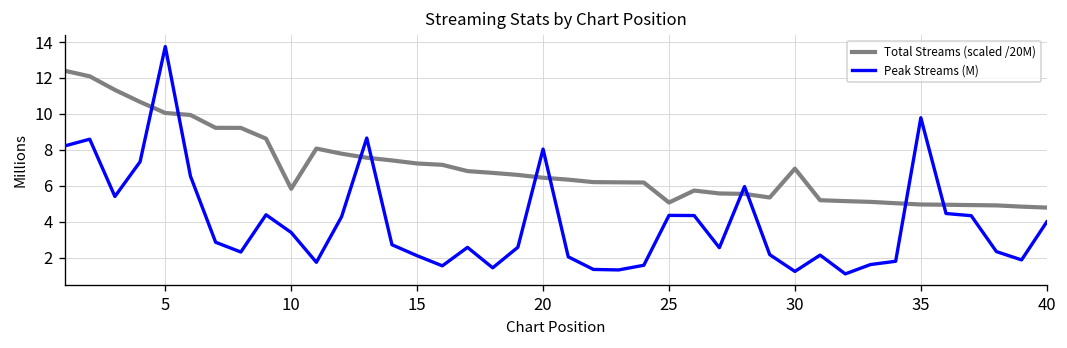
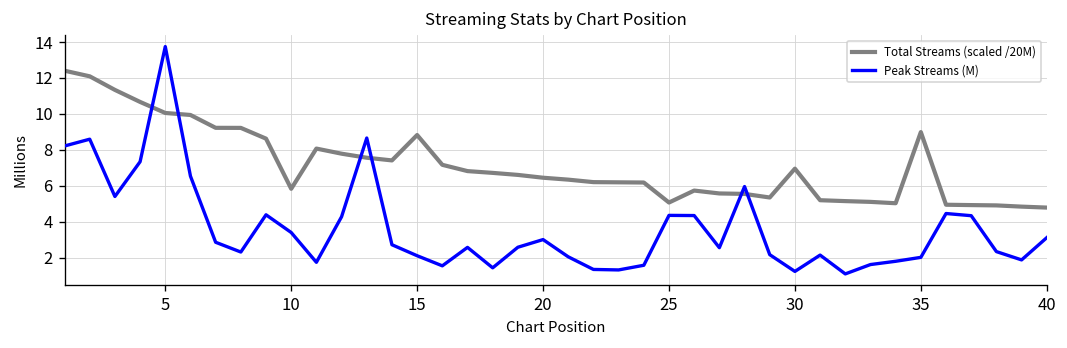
  {
    "Total Streams (scaled /20M)": {
      "5": 10.1,
      "10": 5.8,
-     "15": 7.2,
+     "15": 8.8,
      "20": 6.4,
      "25": 5.1,
      "30": 7.0,
-     "35": 5.0,
+     "35": 9.0,
      "40": 4.8
    },
    "Peak Streams (M)": {
      "5": 13.7,
      "10": 3.4,
      "15": 2.1,
-     "20": 8.0,
+     "20": 3.0,
      "25": 4.3,
      "30": 1.2,
-     "35": 9.8,
-     "40": 4.0
+     "35": 2.0,
+     "40": 3.1
    }
  }
